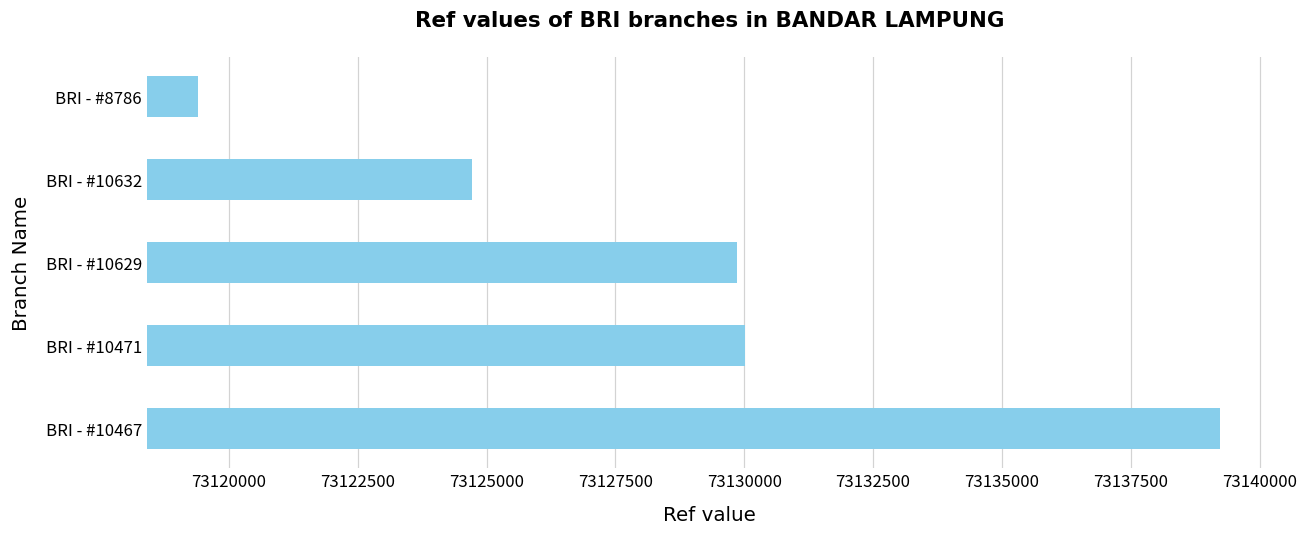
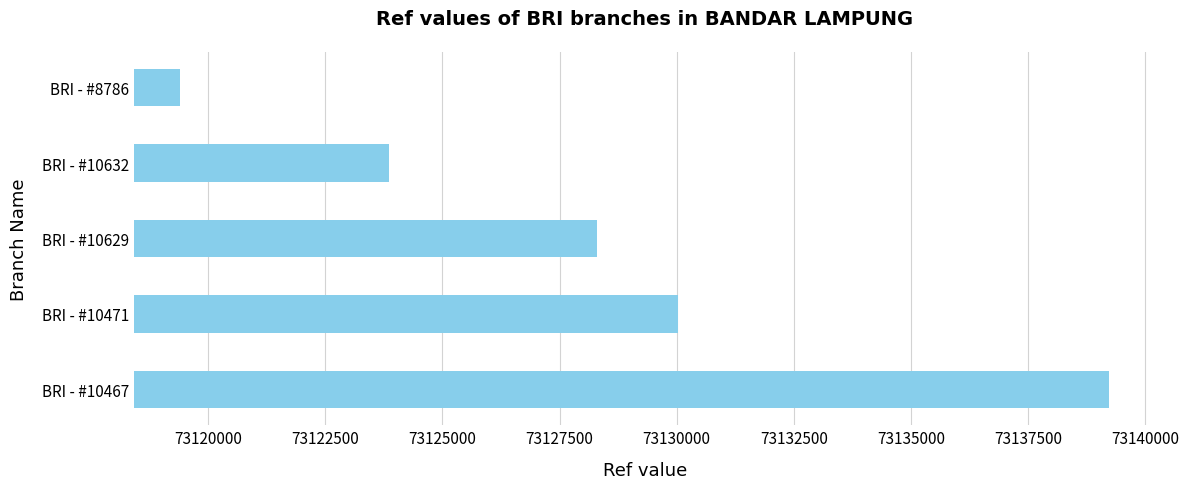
  {
    "BRI - #8786": 73119400,
-   "BRI - #10632": 73124700,
-   "BRI - #10629": 73129900,
+   "BRI - #10632": 73123900,
+   "BRI - #10629": 73128300,
    "BRI - #10471": 73130000,
    "BRI - #10467": 73139200
  }
